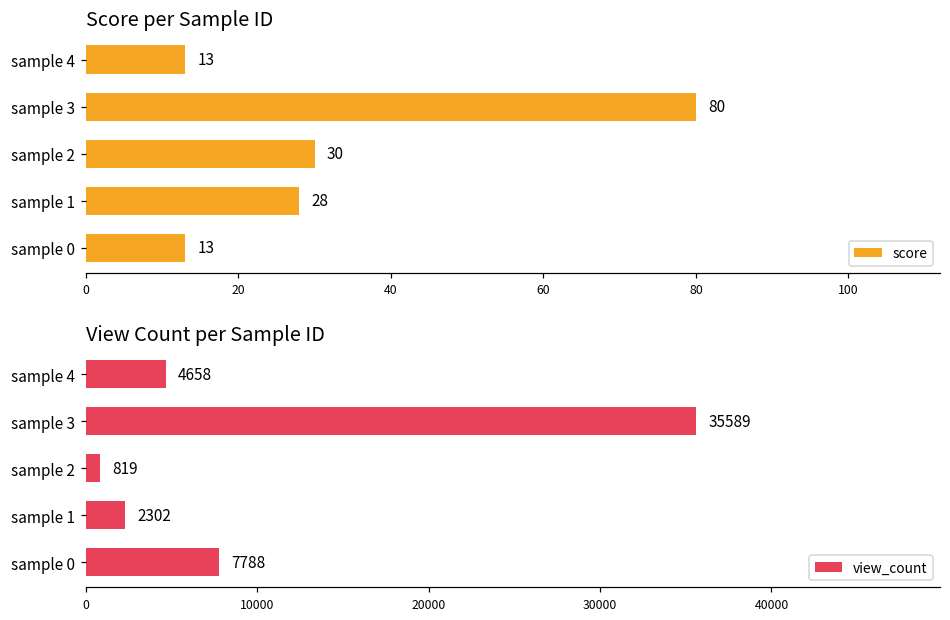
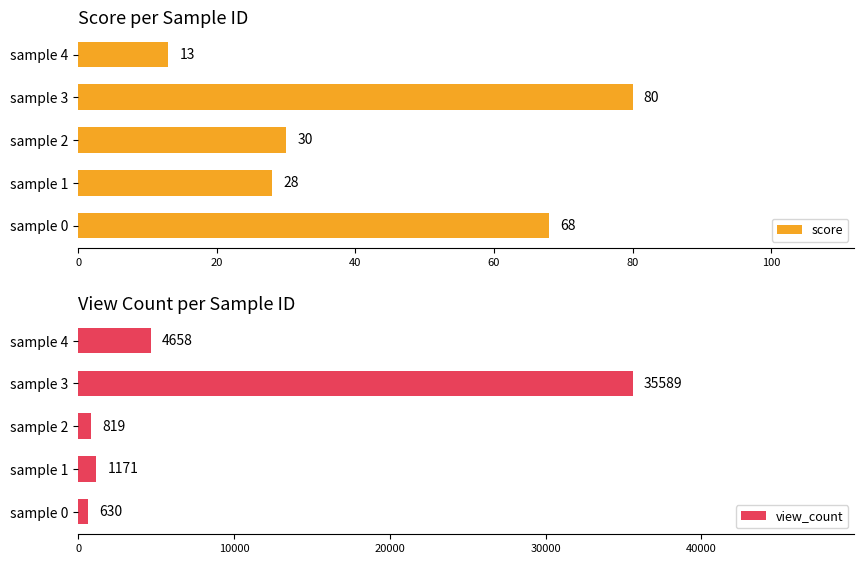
  {
    "Score per Sample ID": {
      "sample 4": 13,
      "sample 3": 80,
      "sample 2": 30,
      "sample 1": 28,
-     "sample 0": 13
+     "sample 0": 68
    },
    "View Count per Sample ID": {
      "sample 4": 4658,
      "sample 3": 35589,
      "sample 2": 819,
-     "sample 1": 2302,
-     "sample 0": 7788
+     "sample 1": 1171,
+     "sample 0": 630
    }
  }
